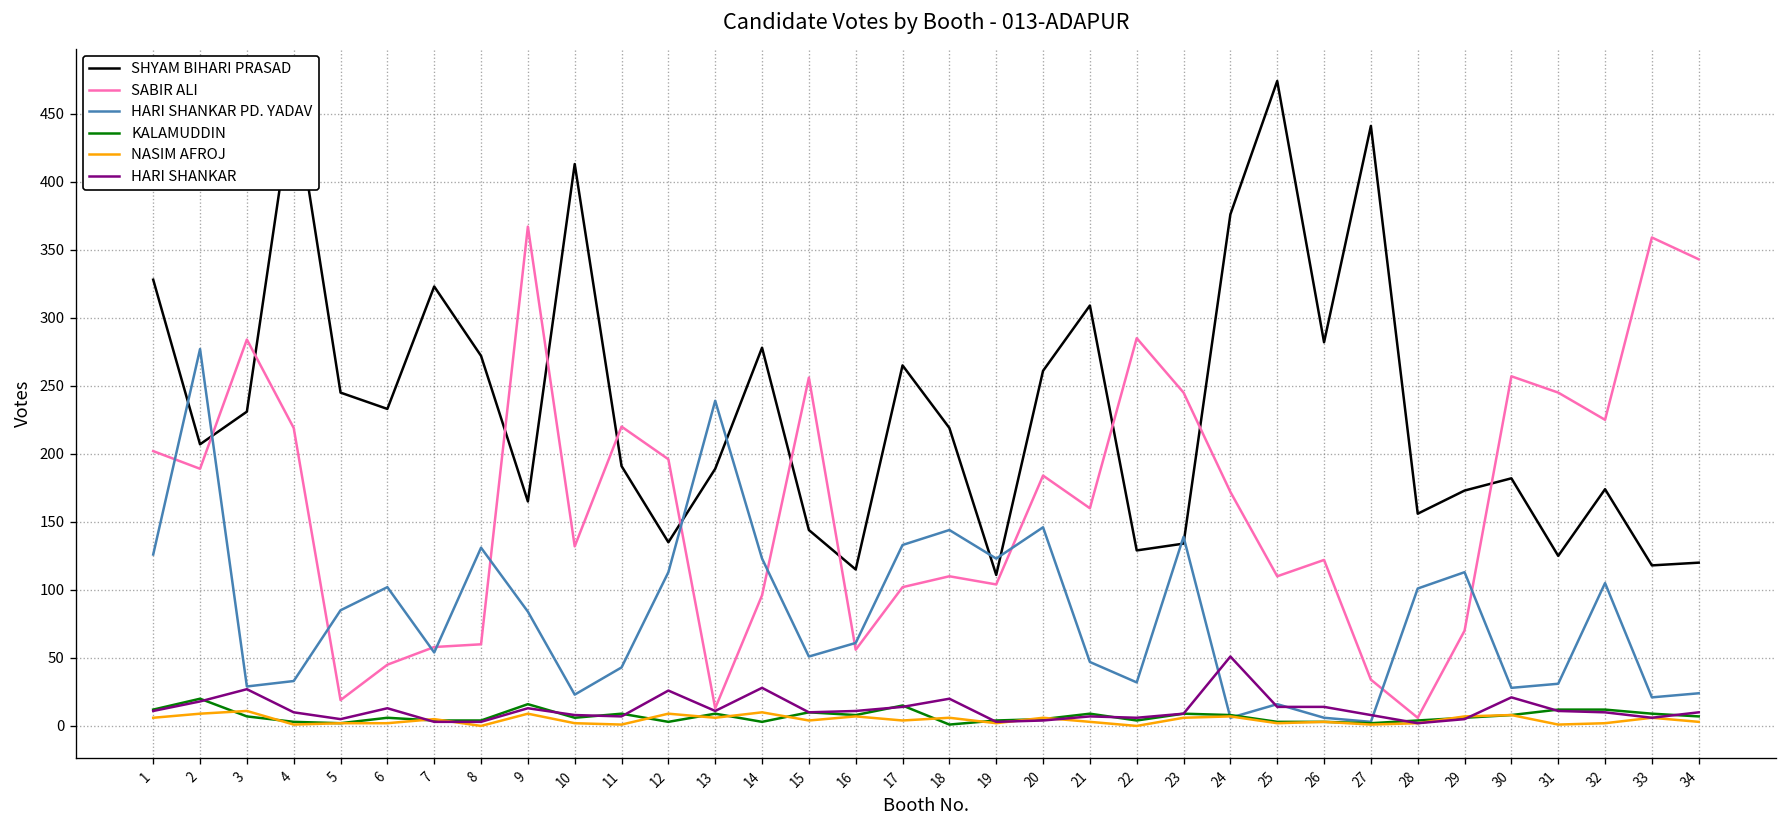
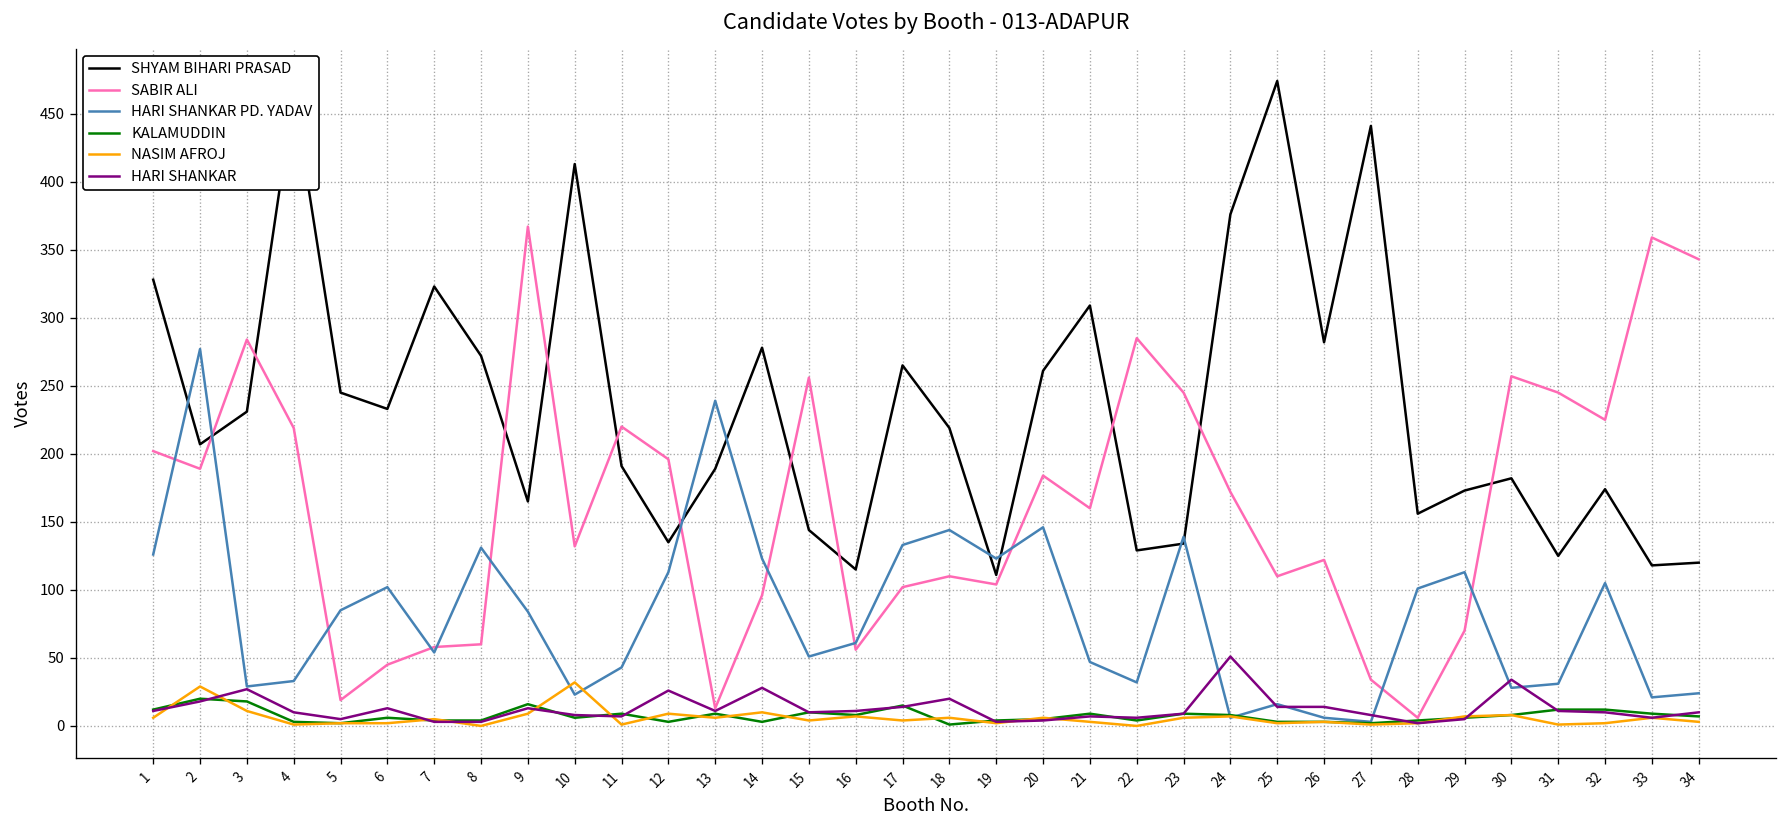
  {
    "SHYAM BIHARI PRASAD": {
      "1": 328,
      "2": 207,
      "3": 231,
      "5": 245,
      "6": 233,
      "7": 323,
      "8": 272,
      "9": 165,
      "10": 413,
      "11": 191,
      "12": 135,
      "13": 189,
      "14": 278,
      "15": 144,
      "16": 115,
      "17": 265,
      "18": 219,
      "19": 111,
      "20": 261,
      "21": 309,
      "22": 129,
      "23": 134,
      "24": 376,
      "25": 474,
      "26": 282,
      "27": 441,
      "28": 156,
      "29": 173,
      "30": 182,
      "31": 125,
      "32": 174,
      "33": 118,
      "34": 120
    },
    "SABIR ALI": {
      "1": 202,
      "2": 189,
      "3": 284,
      "4": 219,
      "5": 19,
      "6": 45,
      "7": 58,
      "8": 60,
      "9": 367,
      "10": 132,
      "11": 220,
      "12": 196,
      "14": 96,
      "15": 256,
      "16": 56,
      "17": 102,
      "18": 110,
      "19": 104,
      "20": 184,
      "21": 160,
      "22": 285,
      "23": 245,
      "24": 172,
      "25": 110,
      "26": 122,
      "27": 34,
      "29": 70,
      "30": 257,
      "31": 245,
      "32": 225,
      "33": 359,
      "34": 343
    },
    "HARI SHANKAR PD. YADAV": {
      "1": 126,
      "2": 277,
      "4": 33,
      "5": 85,
      "6": 102,
      "7": 54,
      "8": 131,
      "9": 84,
      "10": 23,
      "11": 43,
      "12": 113,
      "13": 239,
      "14": 123,
      "15": 51,
      "16": 61,
      "17": 133,
      "18": 144,
      "19": 123,
      "20": 146,
      "21": 47,
      "22": 32,
      "23": 139,
      "26": 6,
      "28": 101,
      "29": 113,
      "30": 28,
      "31": 31,
      "32": 105,
      "33": 21,
      "34": 24
    },
    "KALAMUDDIN": {
-     "3": 7,
+     "3": 18,
      "6": 6,
      "9": 16,
      "12": 3,
      "14": 3,
      "18": 1,
      "33": 9,
      "34": 7
    },
    "NASIM AFROJ": {
      "1": 6,
-     "2": 9,
+     "2": 29,
      "3": 11,
      "6": 2,
      "8": 0,
      "9": 9,
-     "10": 2,
+     "10": 32,
      "11": 1,
      "12": 9,
      "13": 6,
      "14": 10,
      "15": 4,
      "17": 4,
      "18": 6,
      "21": 3,
      "22": 0,
      "23": 6,
      "31": 1,
      "32": 2,
      "34": 3
    },
    "HARI SHANKAR": {
      "4": 10,
      "5": 5,
      "6": 13,
      "9": 13,
      "12": 26,
      "14": 28,
      "16": 11,
      "18": 20,
      "24": 51,
      "26": 14,
      "27": 8,
-     "30": 21,
+     "30": 34,
      "34": 10
    }
  }
